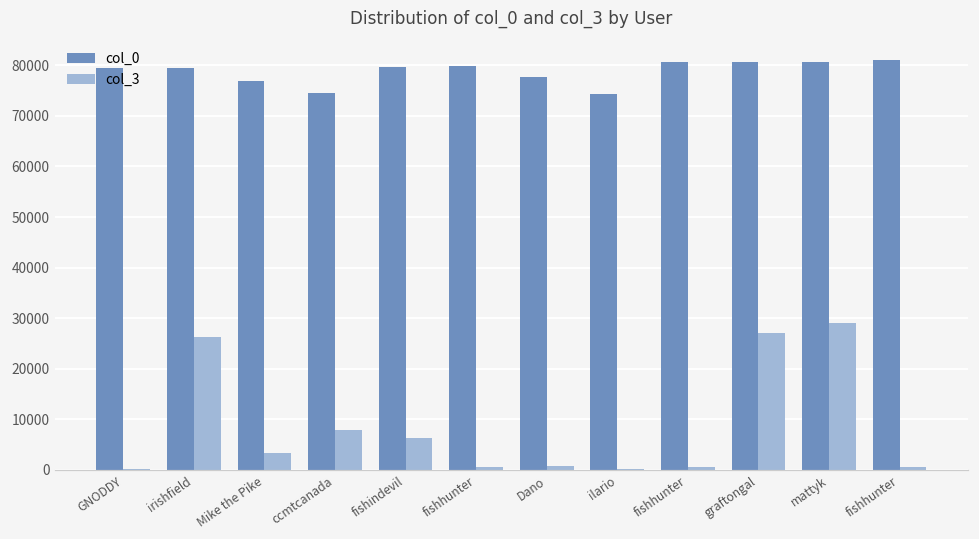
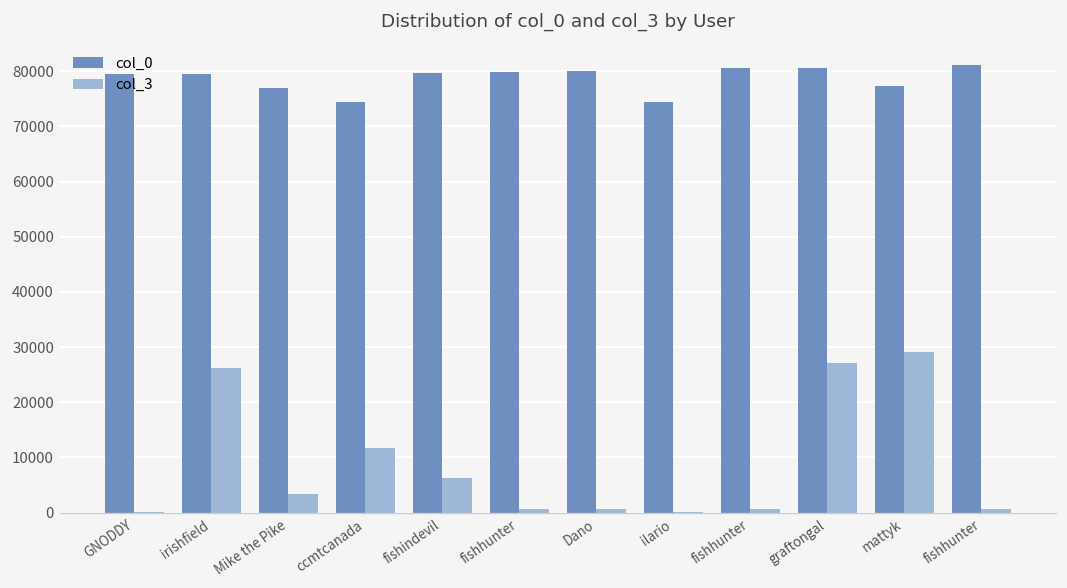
  {
    "col_0": {
      "GNODDY": 79000,
      "irishfield": 79000,
      "Mike the Pike": 77000,
      "ccmtcanada": 74000,
      "fishindevil": 80000,
-     "Dano": 78000,
+     "Dano": 80000,
      "ilario": 74000,
      "graftongal": 81000,
-     "mattyk": 81000
+     "mattyk": 77000
    },
    "col_3": {
      "irishfield": 26000,
      "Mike the Pike": 3000,
-     "ccmtcanada": 8000,
+     "ccmtcanada": 12000,
      "fishindevil": 6000,
      "Dano": 1000,
      "graftongal": 27000,
      "mattyk": 29000
    }
  }
